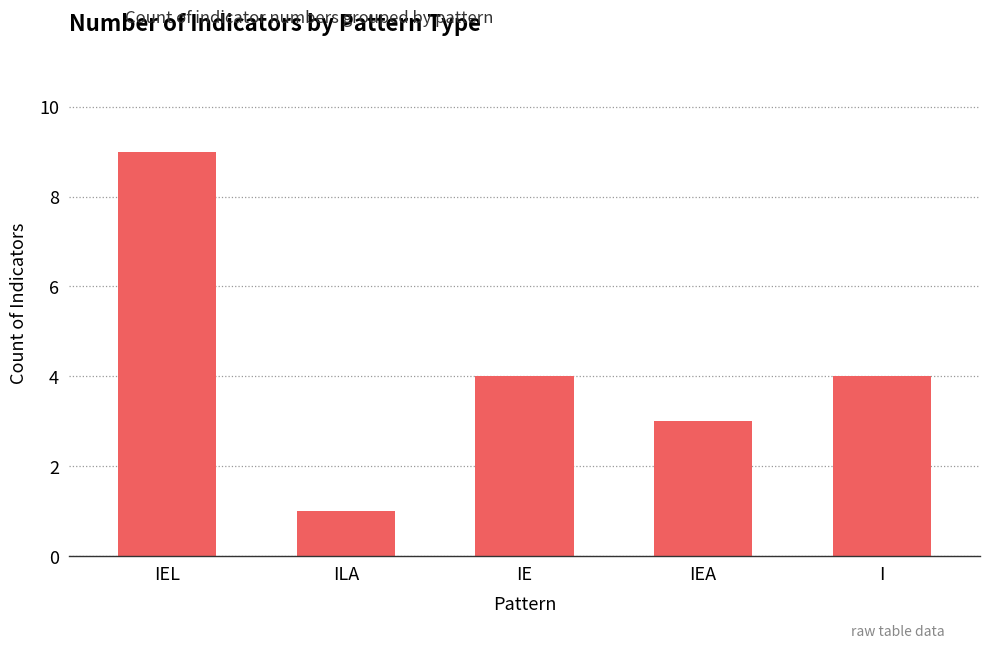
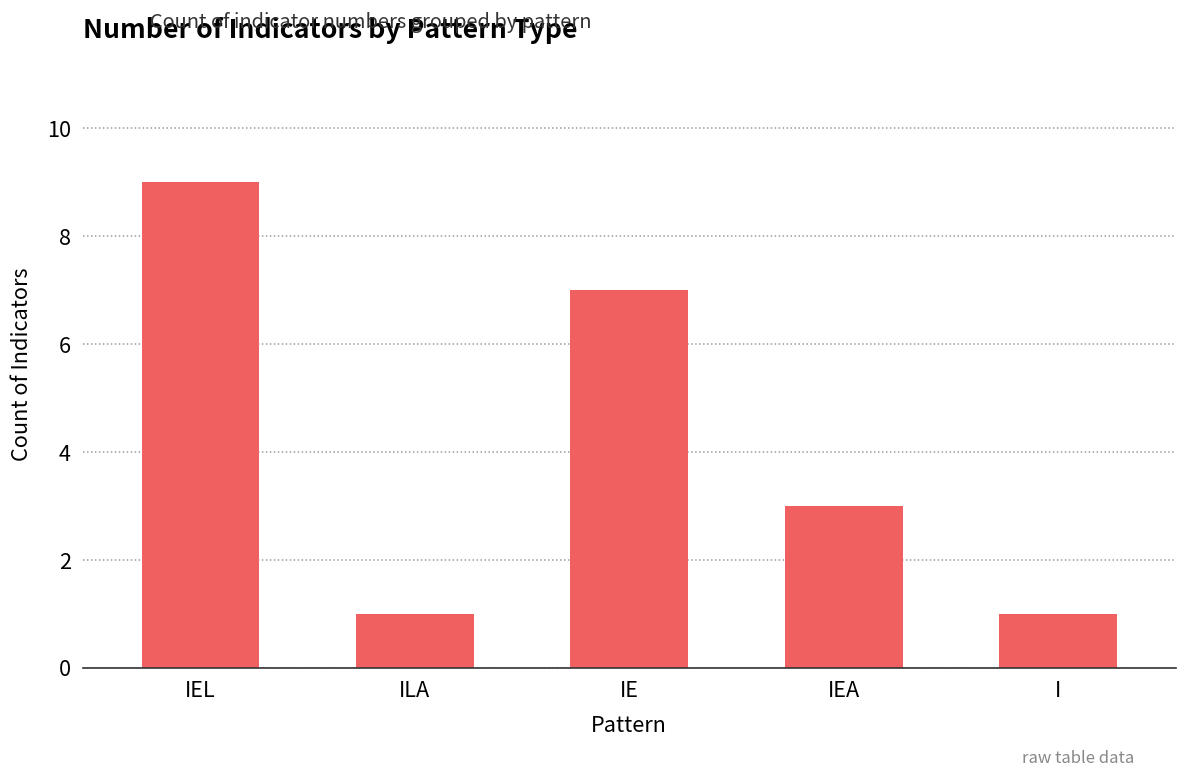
  {
    "IEL": 9,
    "ILA": 1,
-   "IE": 4,
+   "IE": 7,
    "IEA": 3,
-   "I": 4
+   "I": 1
  }
